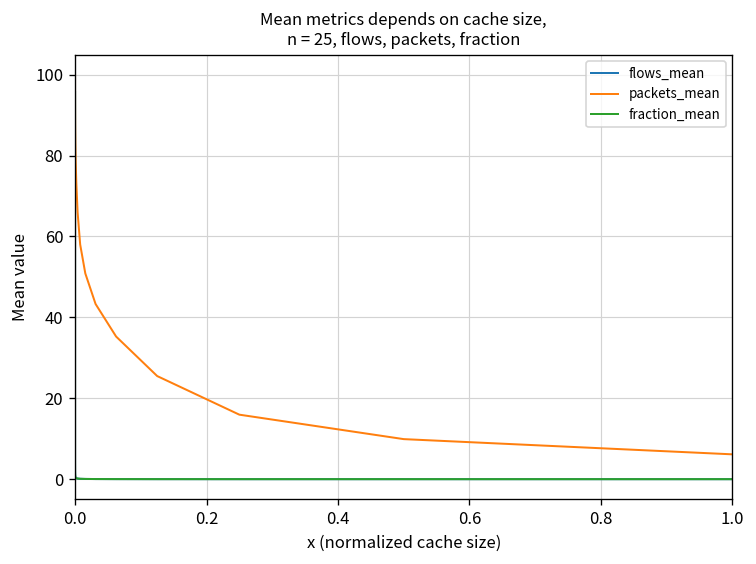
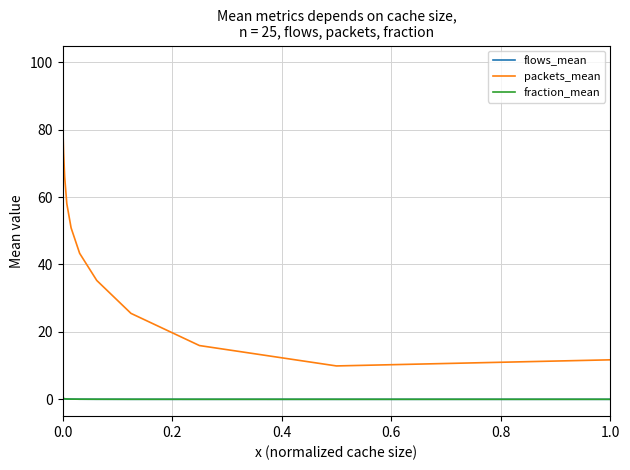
  {
    "fraction_mean": {
      "1.0": 0
    },
    "packets_mean": {
-     "1.0": 6
+     "1.0": 12
    }
  }
